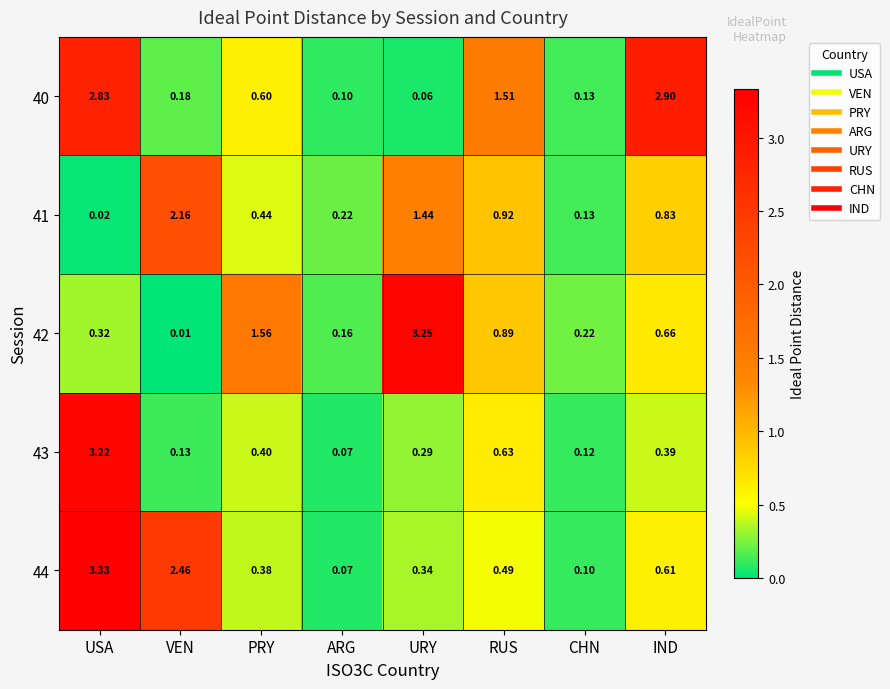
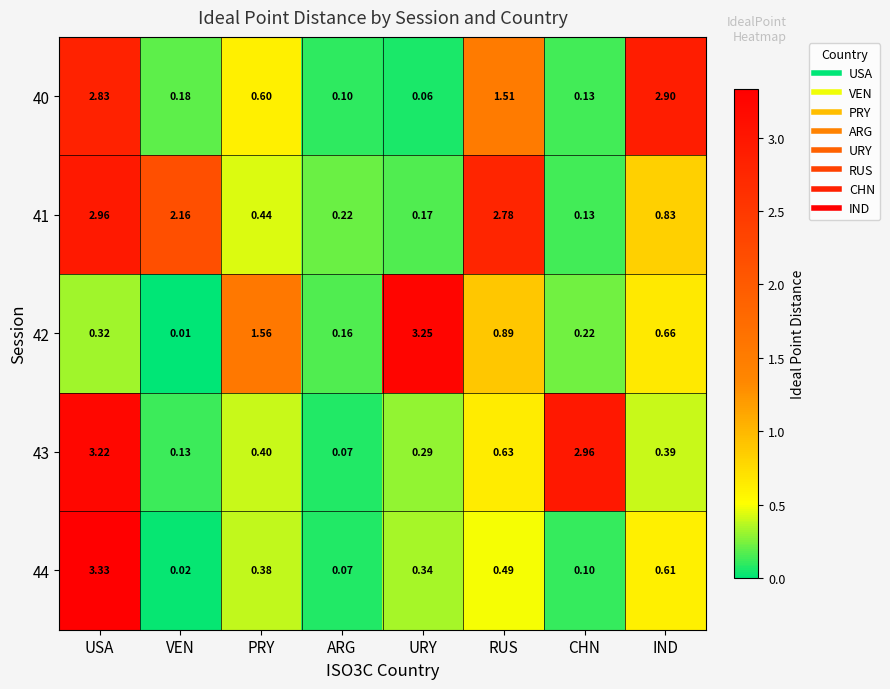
  {
    "40": {
      "USA": 2.83,
      "VEN": 0.18,
      "PRY": 0.60,
      "ARG": 0.10,
      "URY": 0.06,
      "RUS": 1.51,
      "CHN": 0.13,
      "IND": 2.90
    },
    "41": {
-     "USA": 0.02,
+     "USA": 2.96,
      "VEN": 2.16,
      "PRY": 0.44,
      "ARG": 0.22,
-     "URY": 1.44,
-     "RUS": 0.92,
+     "URY": 0.17,
+     "RUS": 2.78,
      "CHN": 0.13,
      "IND": 0.83
    },
    "42": {
      "USA": 0.32,
      "VEN": 0.01,
      "PRY": 1.56,
      "ARG": 0.16,
      "URY": 3.25,
      "RUS": 0.89,
      "CHN": 0.22,
      "IND": 0.66
    },
    "43": {
      "USA": 3.22,
      "VEN": 0.13,
      "PRY": 0.40,
      "ARG": 0.07,
      "URY": 0.29,
      "RUS": 0.63,
-     "CHN": 0.12,
+     "CHN": 2.96,
      "IND": 0.39
    },
    "44": {
      "USA": 3.33,
-     "VEN": 2.46,
+     "VEN": 0.02,
      "PRY": 0.38,
      "ARG": 0.07,
      "URY": 0.34,
      "RUS": 0.49,
      "CHN": 0.10,
      "IND": 0.61
    }
  }
